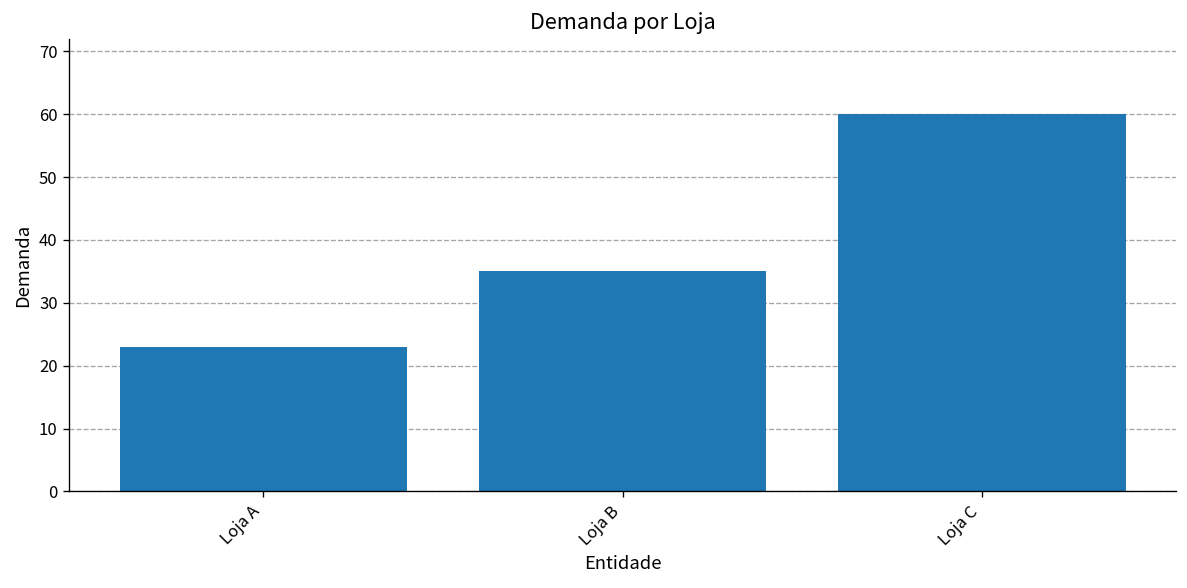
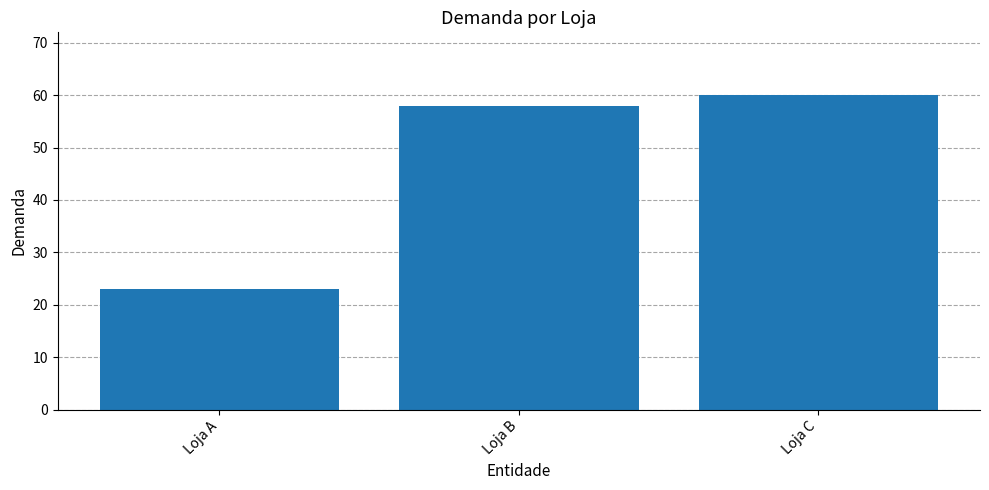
  {
    "Loja A": 23,
-   "Loja B": 35,
+   "Loja B": 58,
    "Loja C": 60
  }
